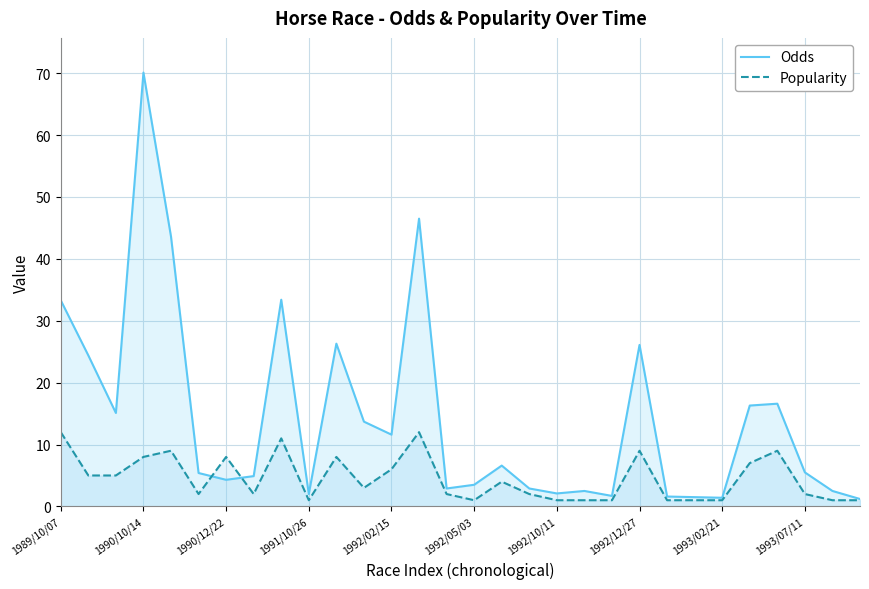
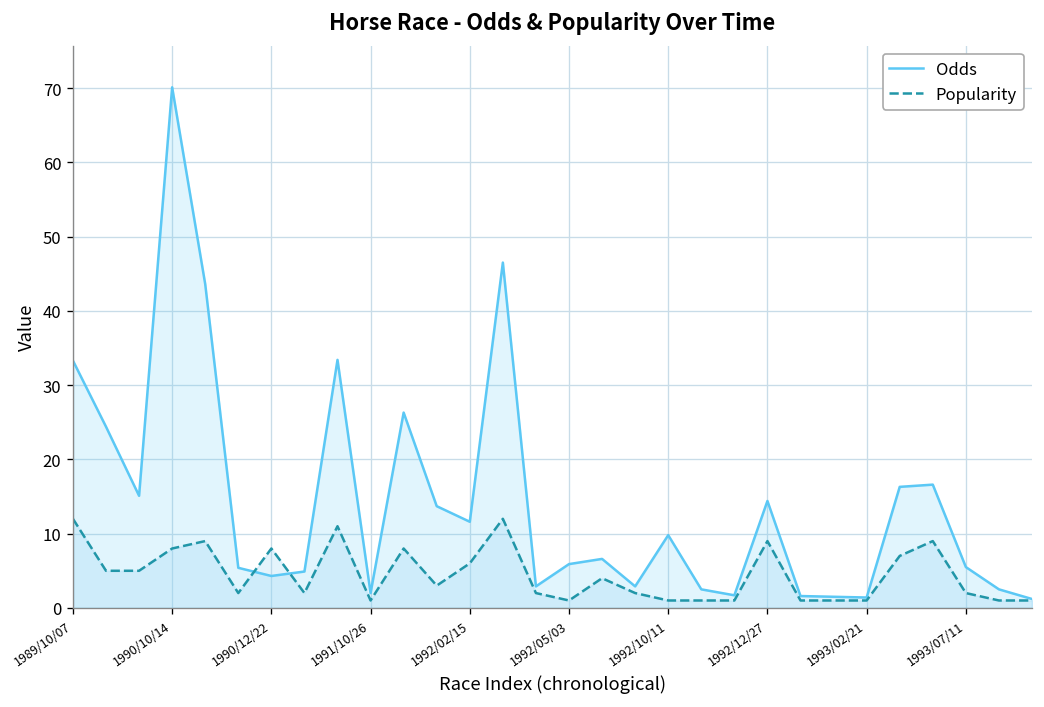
  {
    "Odds": {
      "1989/10/07": 33,
      "1990/10/14": 70,
      "1990/12/22": 4,
      "1991/10/26": 2,
      "1992/02/15": 12,
-     "1992/05/03": 4,
-     "1992/10/11": 2,
-     "1992/12/27": 26,
+     "1992/05/03": 6,
+     "1992/10/11": 10,
+     "1992/12/27": 14,
      "1993/07/11": 6
    },
    "Popularity": {
      "1989/10/07": 12,
      "1990/10/14": 8,
      "1990/12/22": 8,
      "1991/10/26": 1,
      "1992/02/15": 6,
      "1992/05/03": 1,
      "1992/10/11": 1,
      "1992/12/27": 9,
      "1993/07/11": 2
    }
  }
